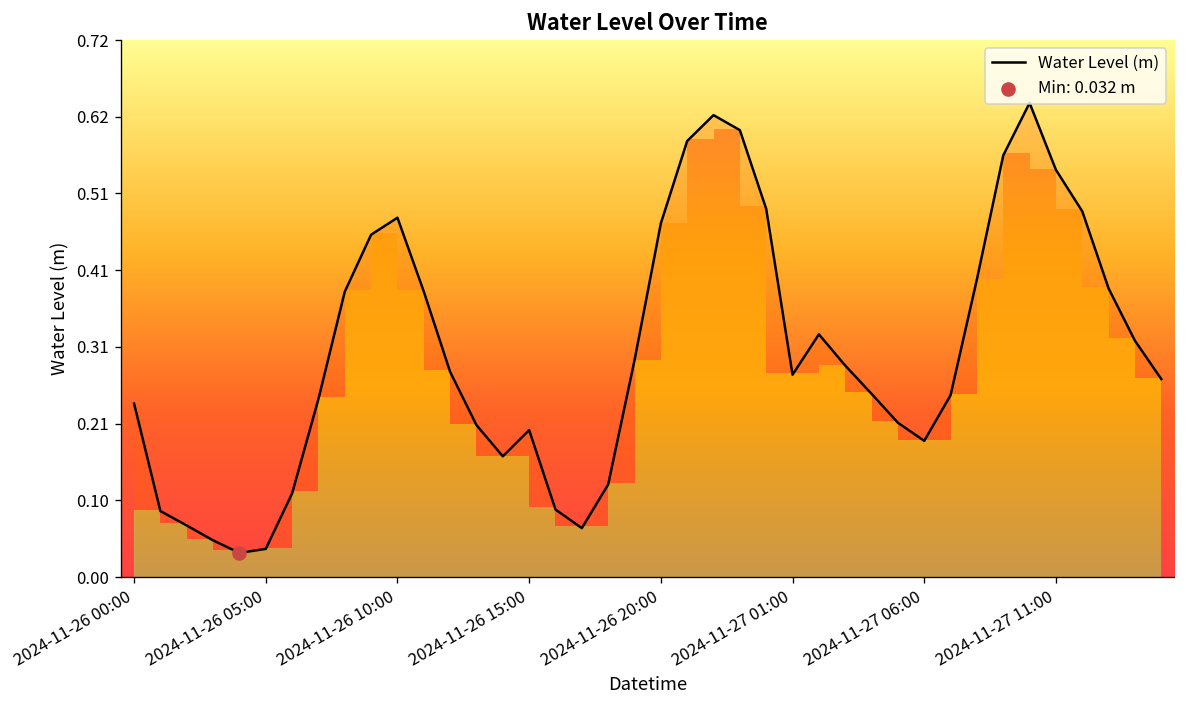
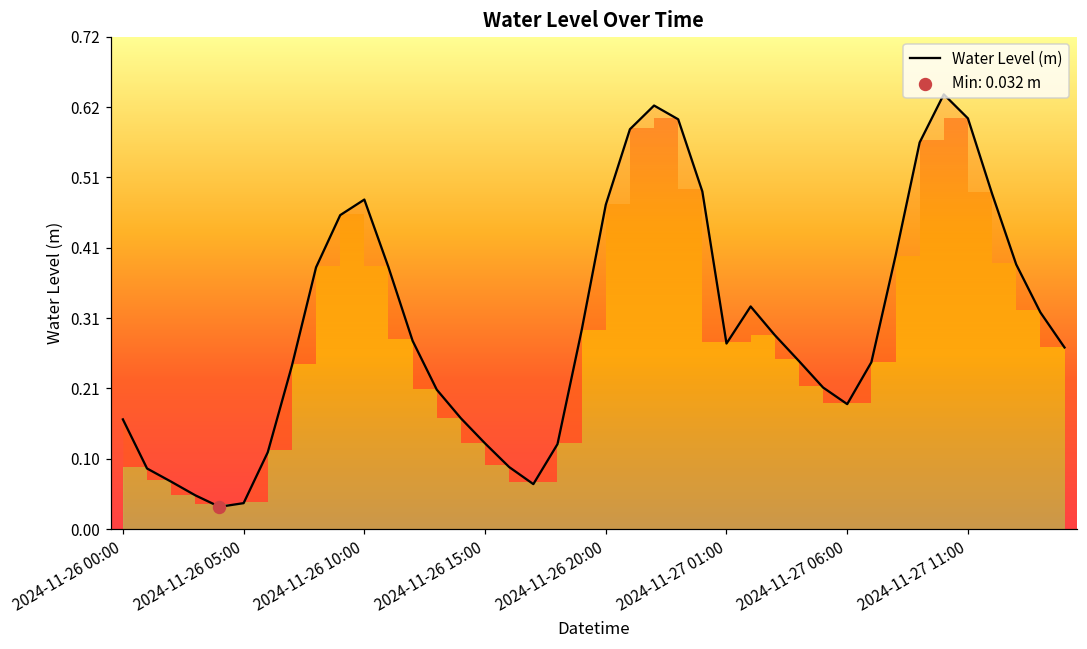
  {
    "Water Level (m)": {
-     "2024-11-26 00:00": 0.23,
+     "2024-11-26 00:00": 0.16,
      "2024-11-26 10:00": 0.48,
-     "2024-11-26 15:00": 0.20,
+     "2024-11-26 15:00": 0.13,
      "2024-11-26 20:00": 0.47,
      "2024-11-27 01:00": 0.27,
      "2024-11-27 06:00": 0.18,
-     "2024-11-27 11:00": 0.55
+     "2024-11-27 11:00": 0.60
    }
  }
